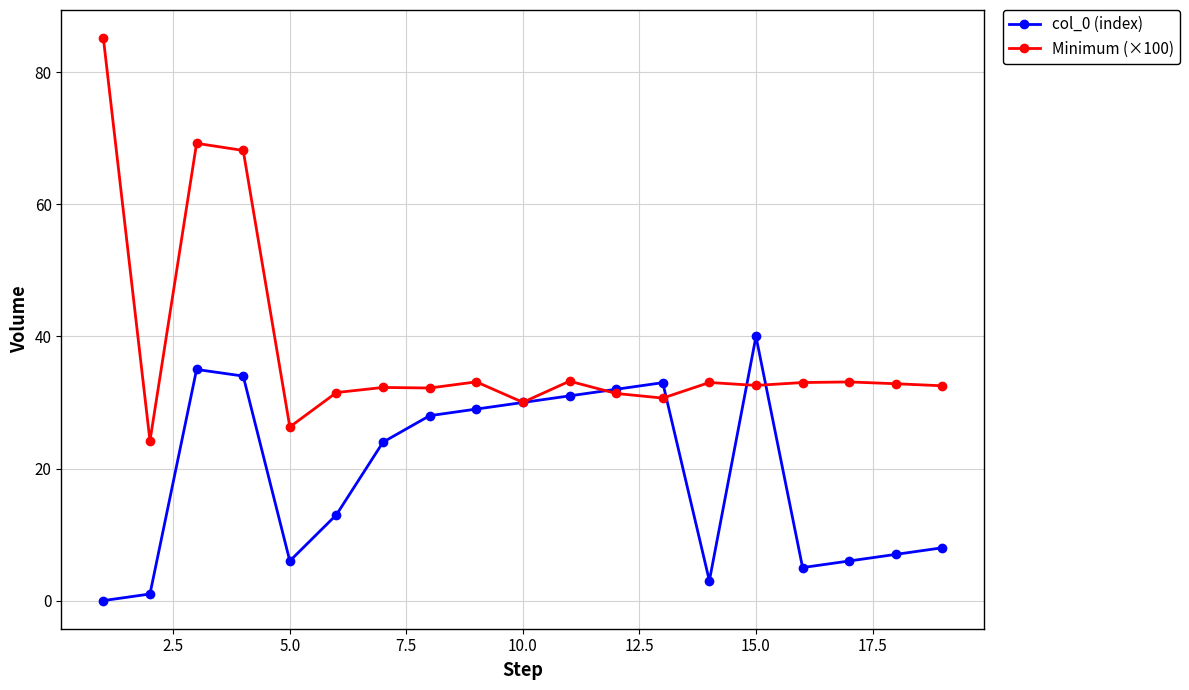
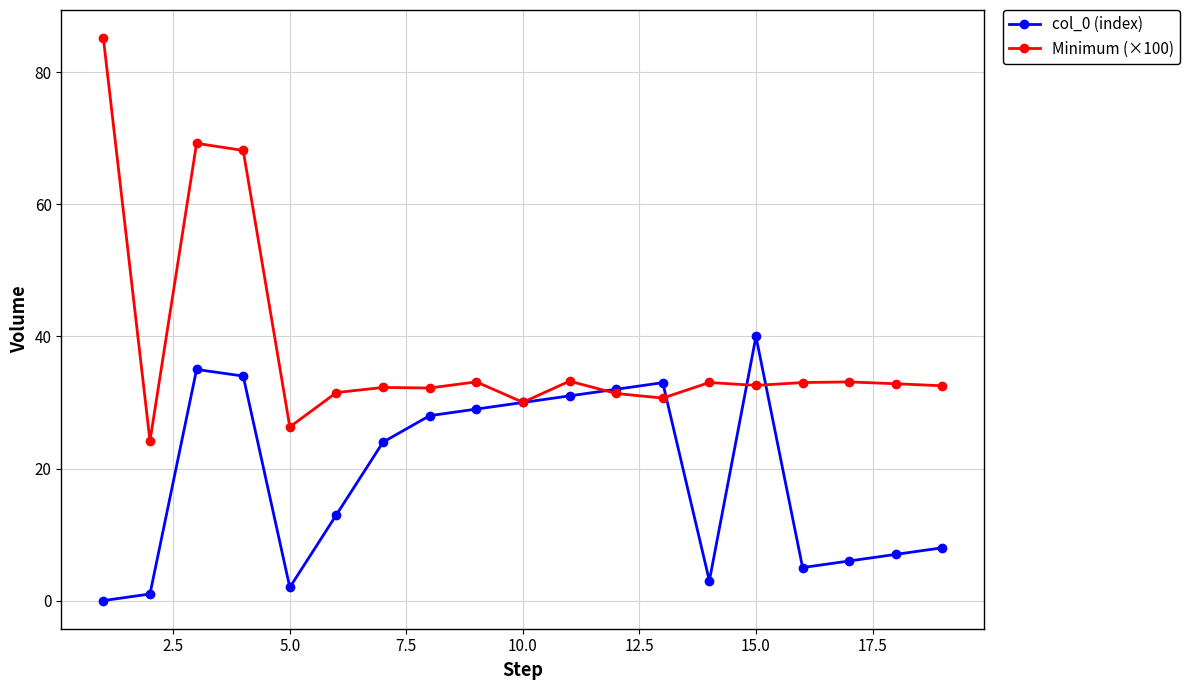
  {
    "col_0 (index)": {
-     "5.0": 6,
+     "5.0": 2,
      "15.0": 40
    },
    "Minimum (×100)": {
      "5.0": 26,
      "15.0": 33
    }
  }
